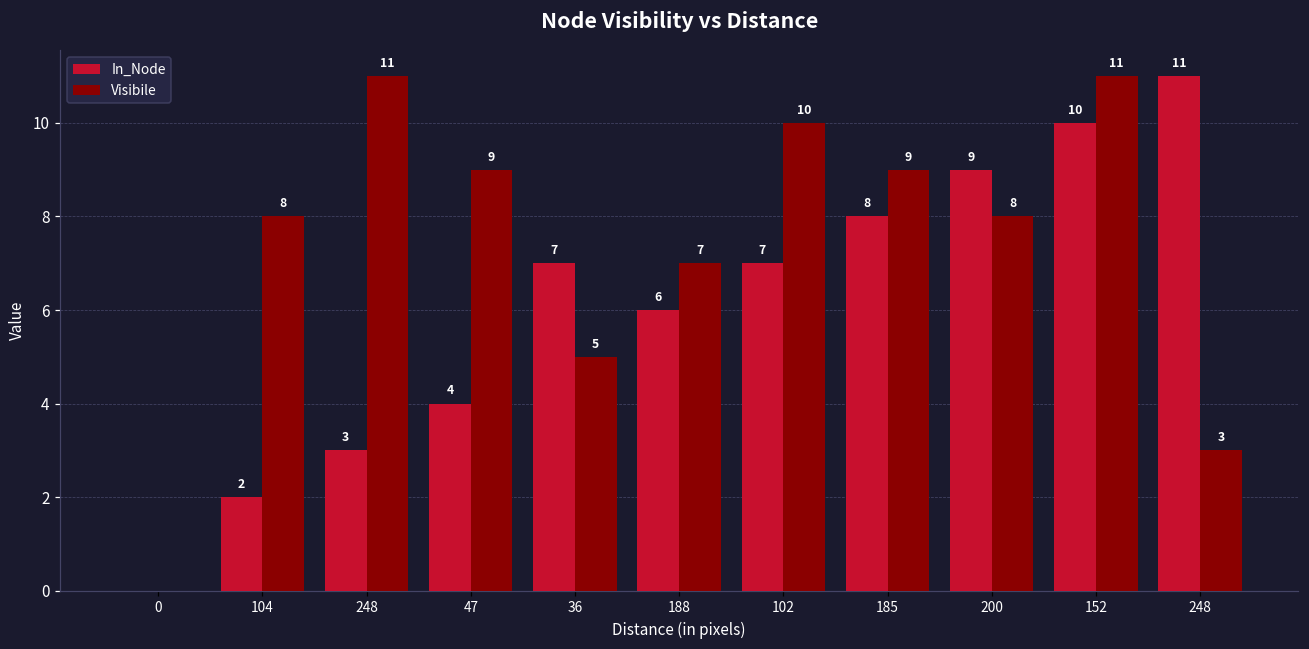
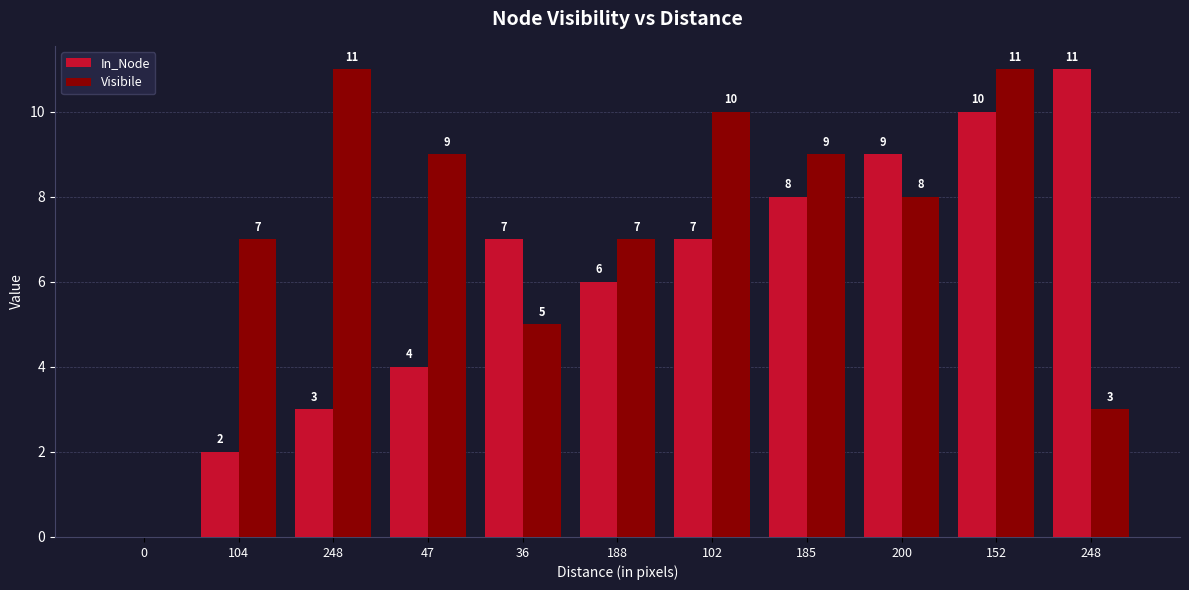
  {
    "In_Node": {
      "104": 2,
      "47": 4,
      "36": 7,
      "188": 6,
      "102": 7,
      "185": 8,
      "200": 9,
      "152": 10
    },
    "Visibile": {
-     "104": 8,
+     "104": 7,
      "47": 9,
      "36": 5,
      "188": 7,
      "102": 10,
      "185": 9,
      "200": 8,
      "152": 11
    }
  }
